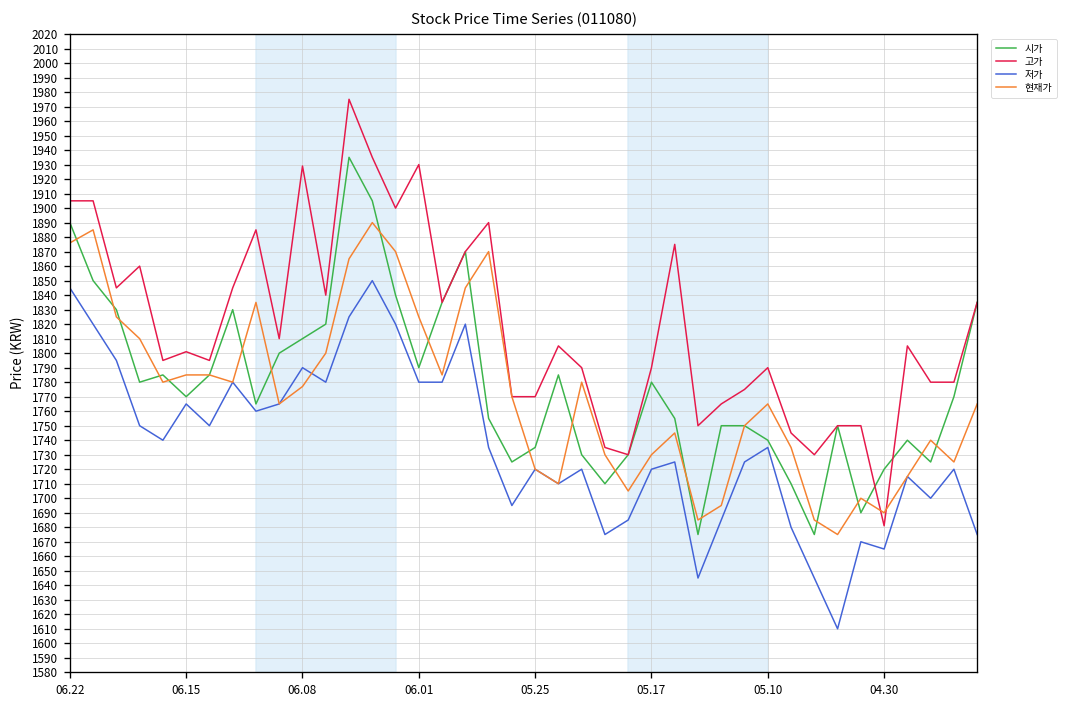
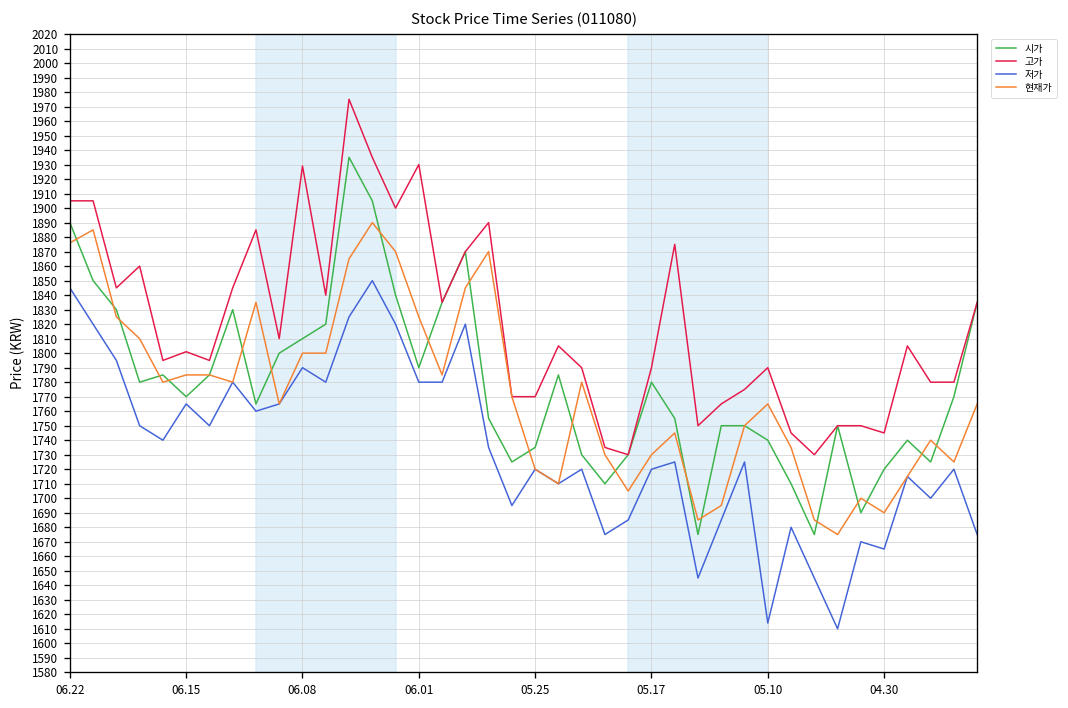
  {
    "시가": {
      "06.22": 1890,
      "06.15": 1770,
      "06.08": 1810,
      "06.01": 1790,
      "05.25": 1735,
      "05.17": 1780,
      "05.10": 1740,
      "04.30": 1720
    },
    "고가": {
      "06.22": 1905,
      "06.15": 1801,
      "06.08": 1929,
      "06.01": 1930,
      "05.25": 1770,
      "05.17": 1790,
      "05.10": 1790,
-     "04.30": 1681
+     "04.30": 1745
    },
    "저가": {
      "06.22": 1845,
      "06.15": 1765,
      "06.08": 1790,
      "06.01": 1780,
      "05.17": 1720,
-     "05.10": 1735,
+     "05.10": 1614,
      "04.30": 1665
    },
    "현재가": {
      "06.22": 1876,
      "06.15": 1785,
-     "06.08": 1777,
+     "06.08": 1800,
      "06.01": 1825,
      "05.17": 1730,
      "05.10": 1765,
      "04.30": 1690
    }
  }
